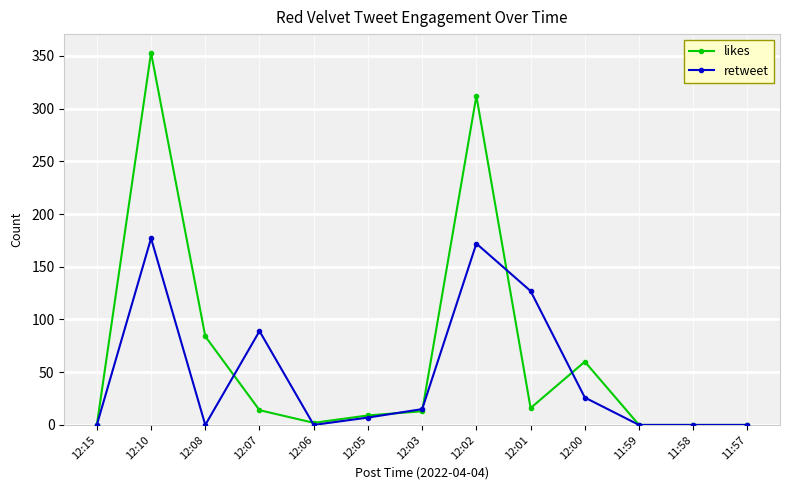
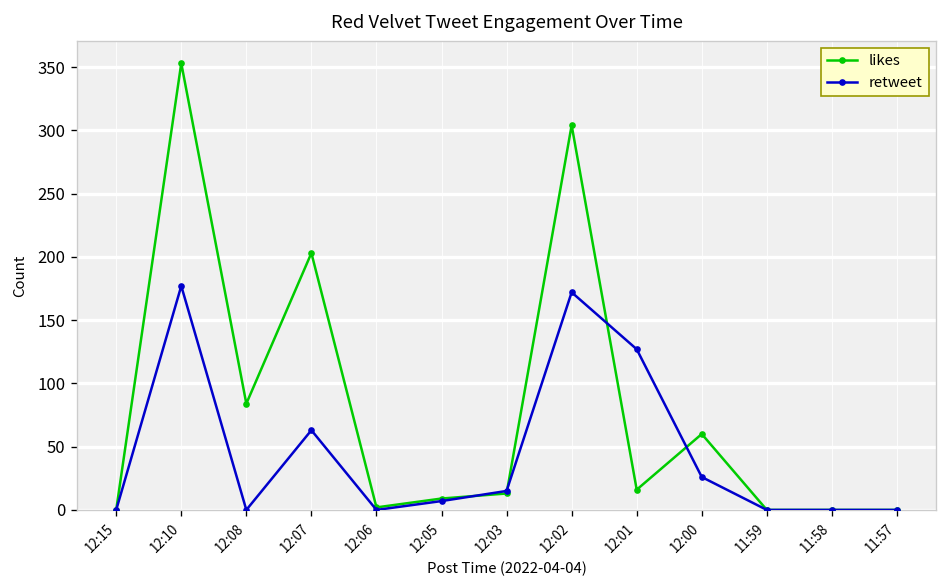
  {
    "likes": {
      "12:10": 353,
      "12:08": 84,
-     "12:07": 14,
-     "12:02": 312,
+     "12:07": 203,
+     "12:02": 304,
      "12:01": 16,
      "12:00": 60
    },
    "retweet": {
      "12:10": 177,
      "12:08": 0,
-     "12:07": 89,
+     "12:07": 63,
      "12:02": 172,
      "12:01": 127,
      "12:00": 26
    }
  }
